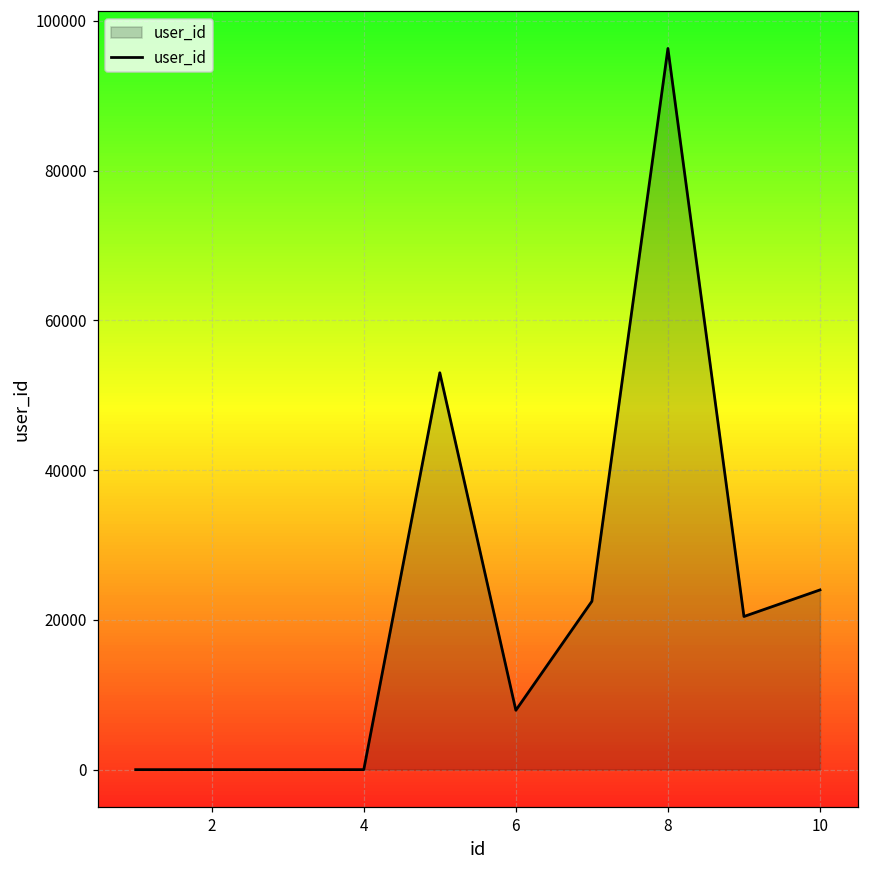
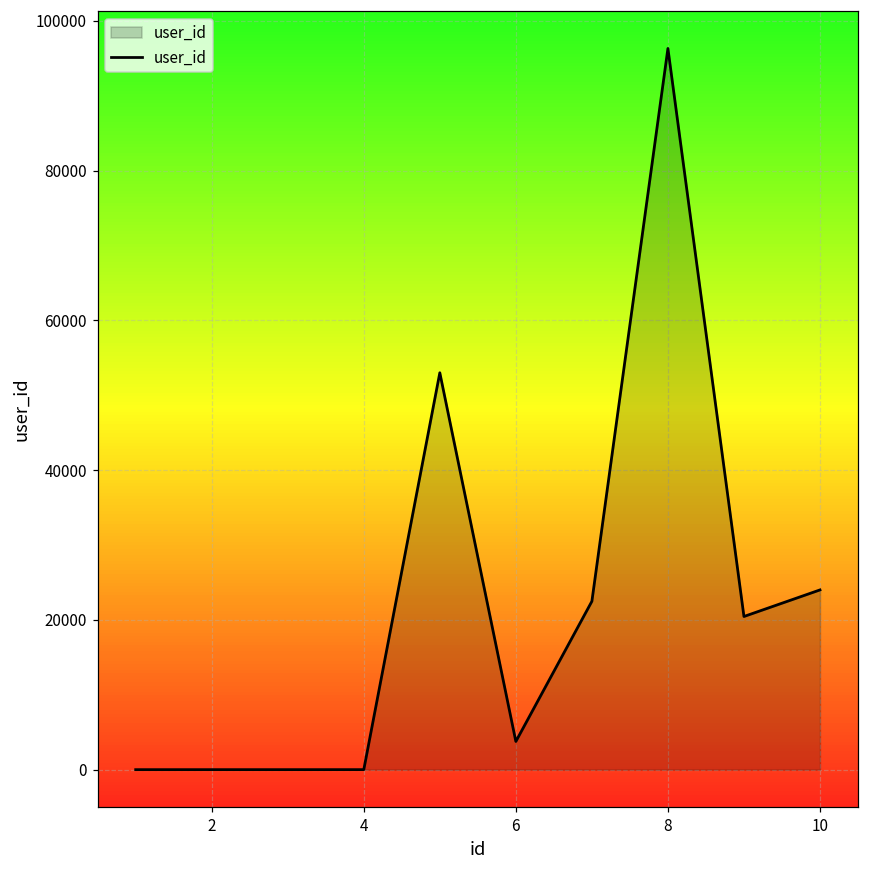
  {
    "2": 0,
    "4": 0,
-   "6": 8000,
+   "6": 4000,
    "8": 96000,
    "10": 24000
  }
